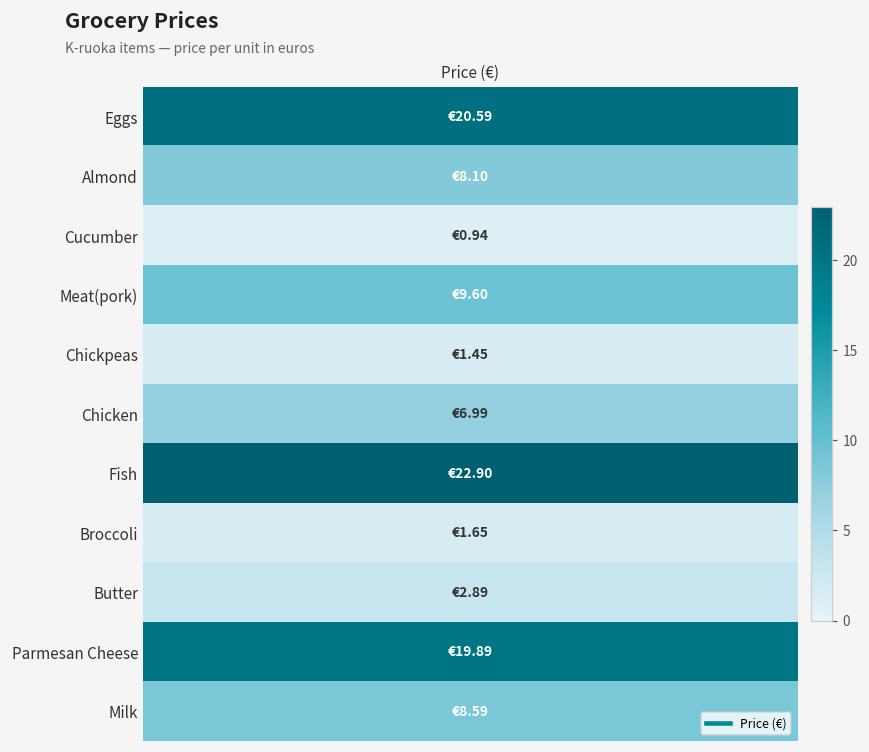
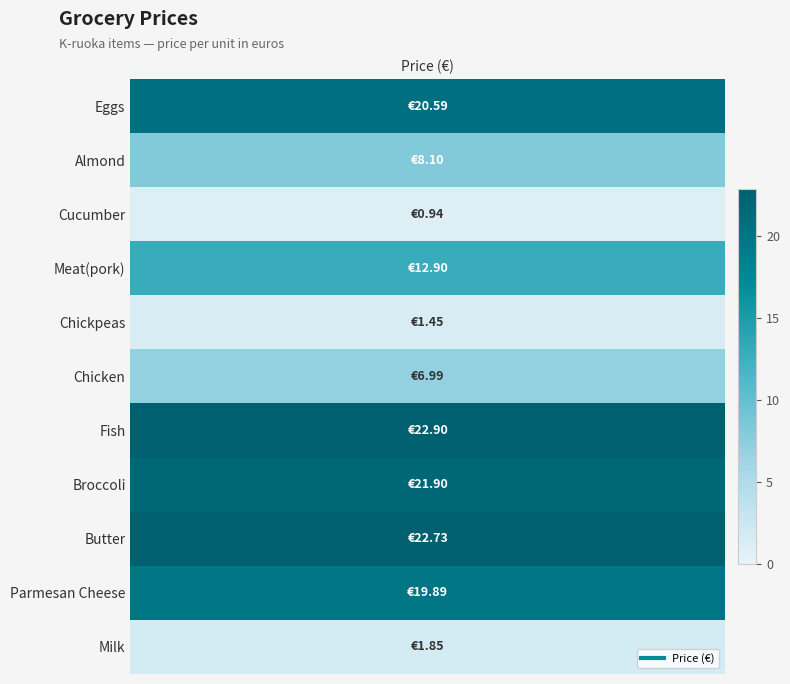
  {
    "Eggs": {
      "Price (€)": "€20.59"
    },
    "Almond": {
      "Price (€)": "€8.10"
    },
    "Cucumber": {
      "Price (€)": "€0.94"
    },
    "Meat(pork)": {
-     "Price (€)": "€9.60"
+     "Price (€)": "€12.90"
    },
    "Chickpeas": {
      "Price (€)": "€1.45"
    },
    "Chicken": {
      "Price (€)": "€6.99"
    },
    "Fish": {
      "Price (€)": "€22.90"
    },
    "Broccoli": {
-     "Price (€)": "€1.65"
+     "Price (€)": "€21.90"
    },
    "Butter": {
-     "Price (€)": "€2.89"
+     "Price (€)": "€22.73"
    },
    "Parmesan Cheese": {
      "Price (€)": "€19.89"
    },
    "Milk": {
-     "Price (€)": "€8.59"
+     "Price (€)": "€1.85"
    }
  }
